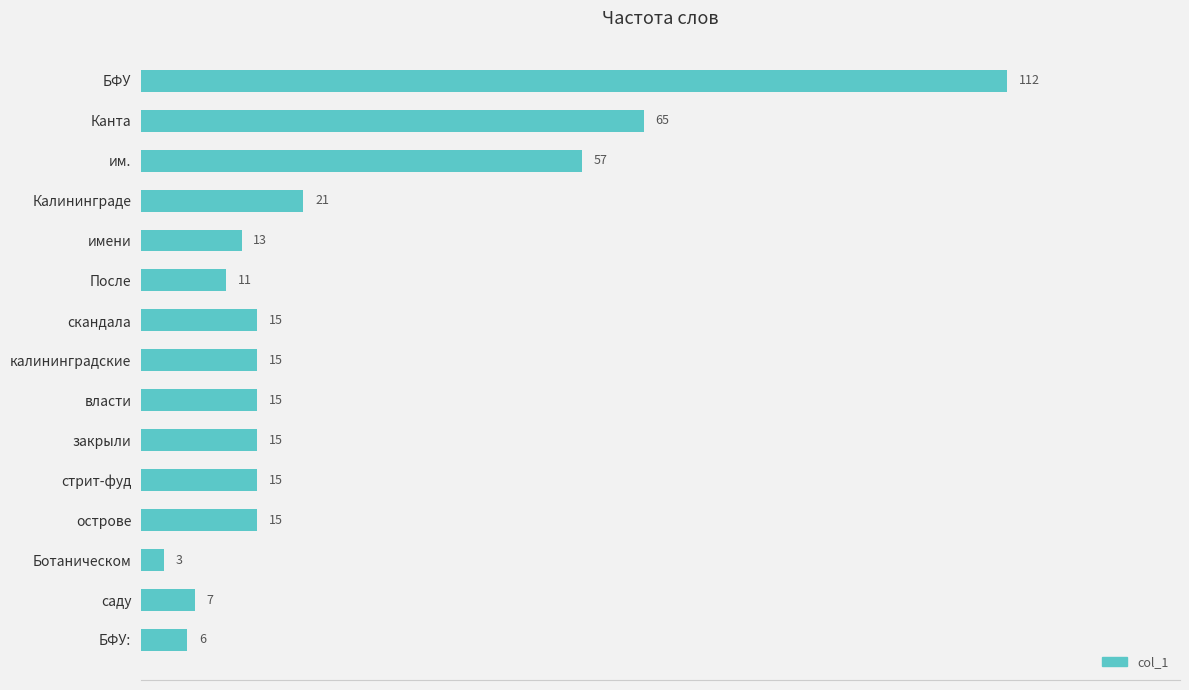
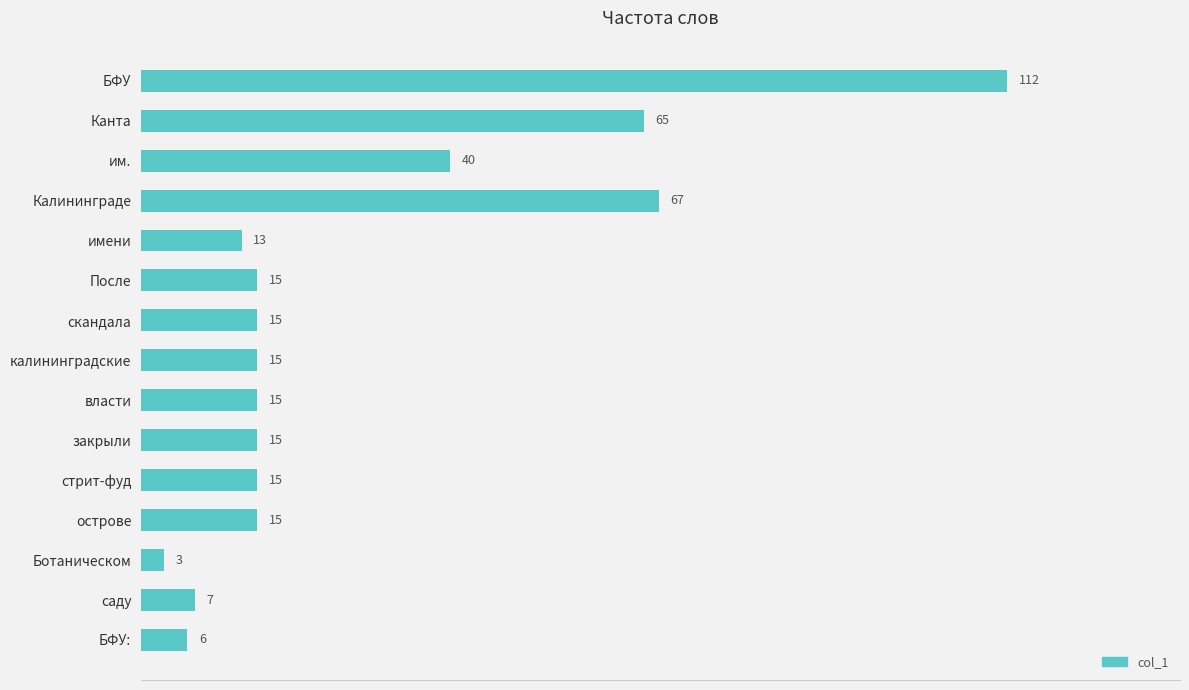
  {
    "БФУ": 112,
    "Канта": 65,
-   "им.": 57,
-   "Калининграде": 21,
+   "им.": 40,
+   "Калининграде": 67,
    "имени": 13,
-   "После": 11,
+   "После": 15,
    "скандала": 15,
    "калининградские": 15,
    "власти": 15,
    "закрыли": 15,
    "стрит-фуд": 15,
    "острове": 15,
    "Ботаническом": 3,
    "саду": 7,
    "БФУ:": 6
  }
